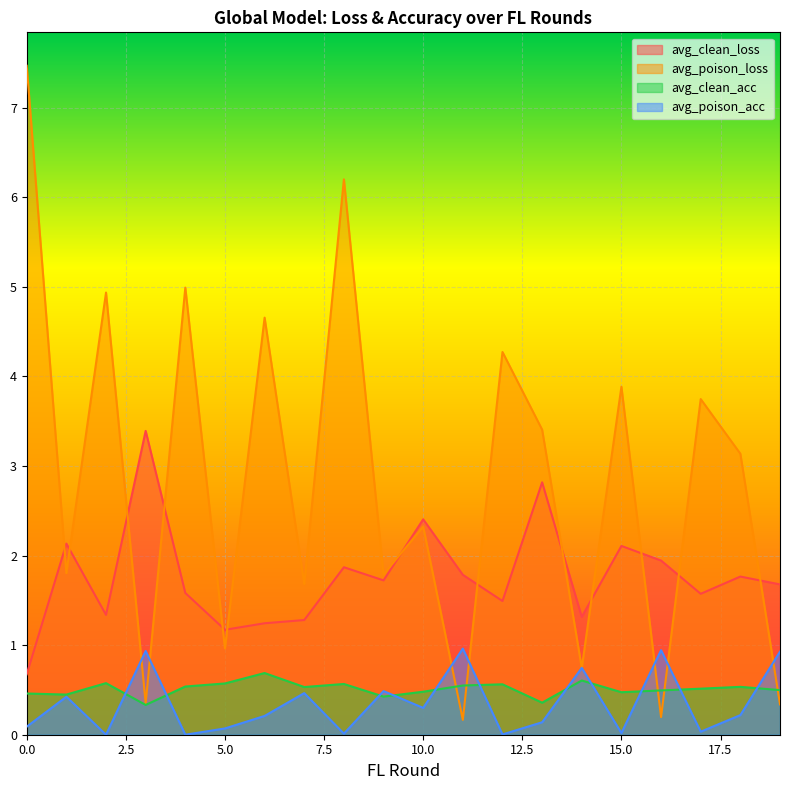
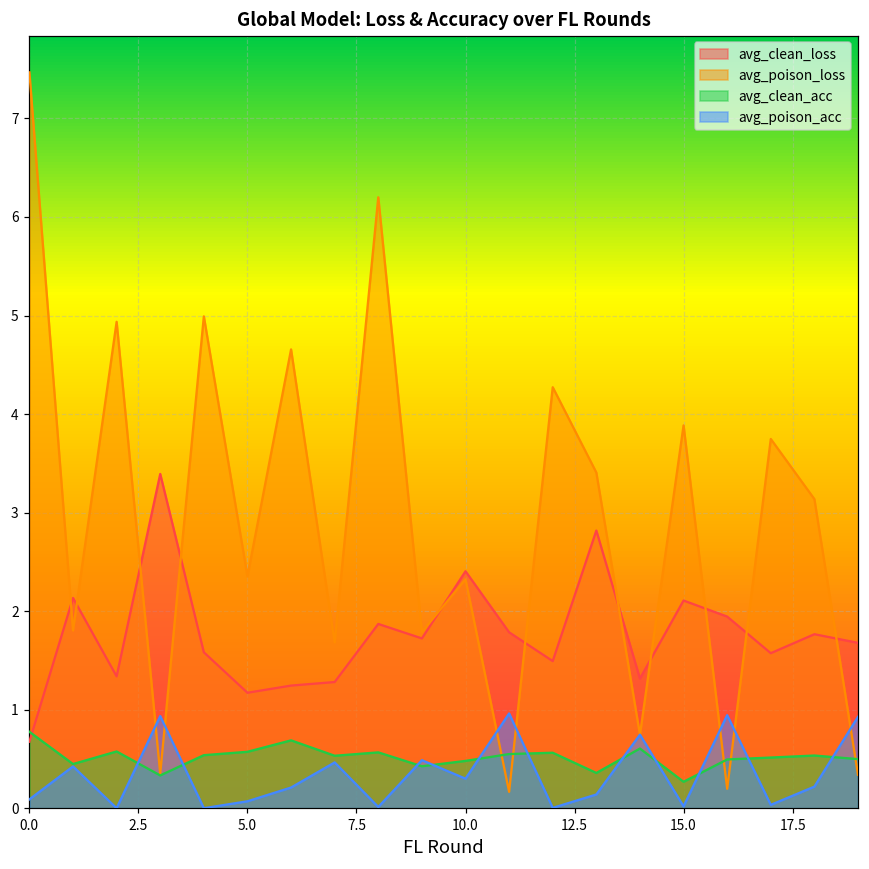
  {
    "avg_clean_loss": {
      "0.0": 0.7,
      "5.0": 1.2,
      "10.0": 2.4,
      "15.0": 2.1
    },
    "avg_poison_loss": {
      "0.0": 7.5,
-     "5.0": 1.0,
+     "5.0": 2.4,
      "10.0": 2.3,
      "15.0": 3.9
    },
    "avg_clean_acc": {
-     "0.0": 0.5,
+     "0.0": 0.8,
      "5.0": 0.6,
      "10.0": 0.5,
-     "15.0": 0.5
+     "15.0": 0.3
    },
    "avg_poison_acc": {
      "0.0": 0.1,
      "5.0": 0.1,
      "10.0": 0.3,
      "15.0": 0.0
    }
  }
